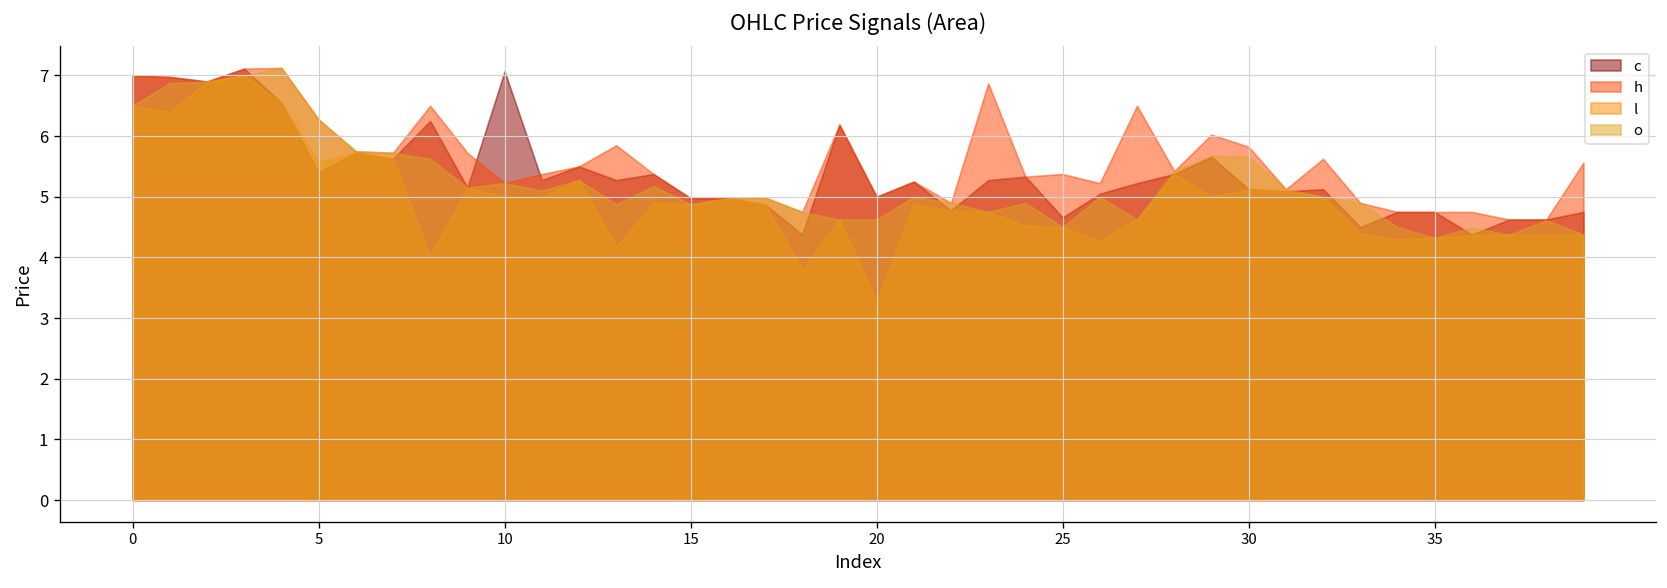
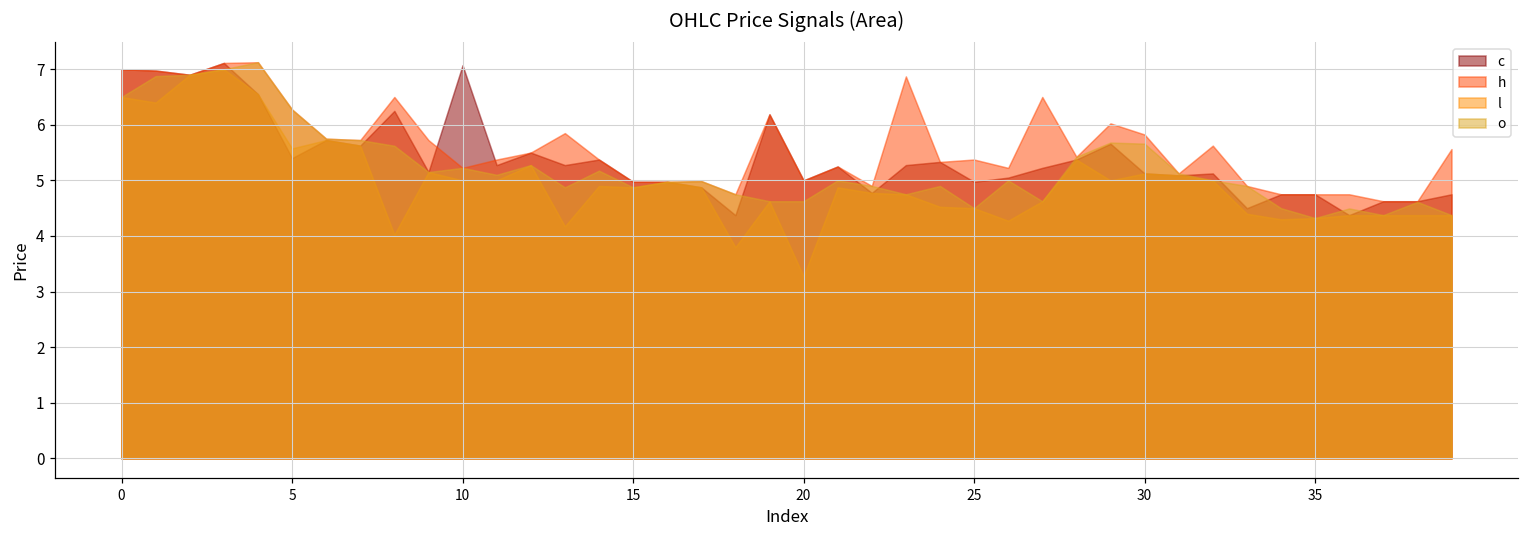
  {
    "c": {
      "5": 5.4,
      "10": 7.1,
-     "25": 4.7
+     "25": 5.0
    }
  }
